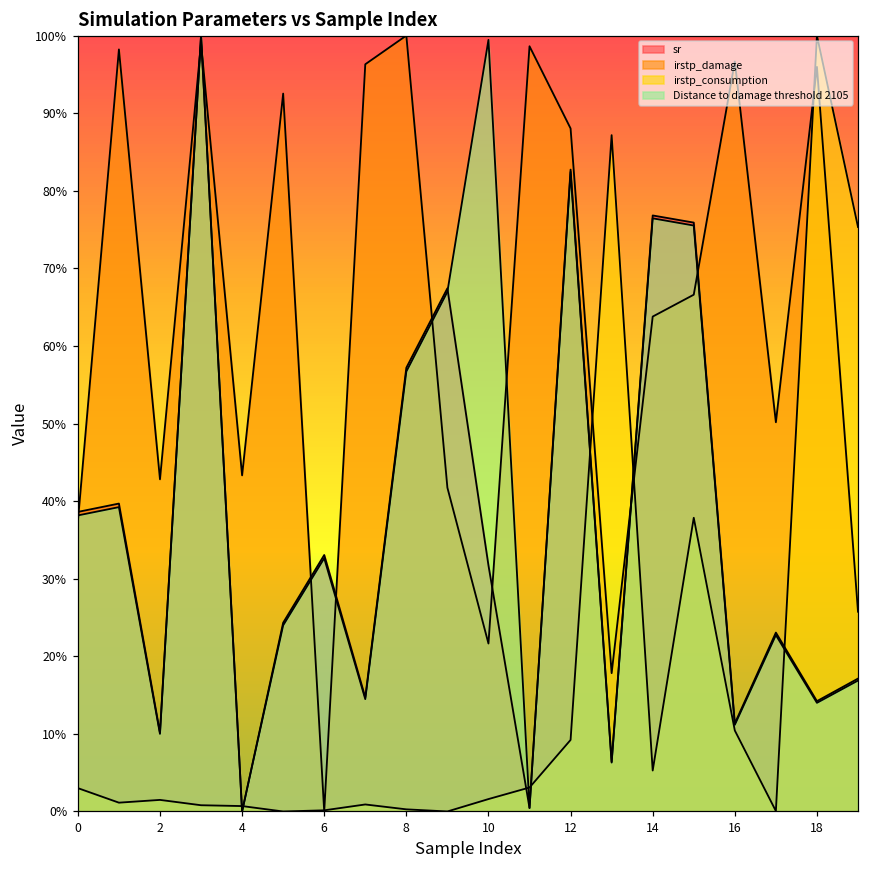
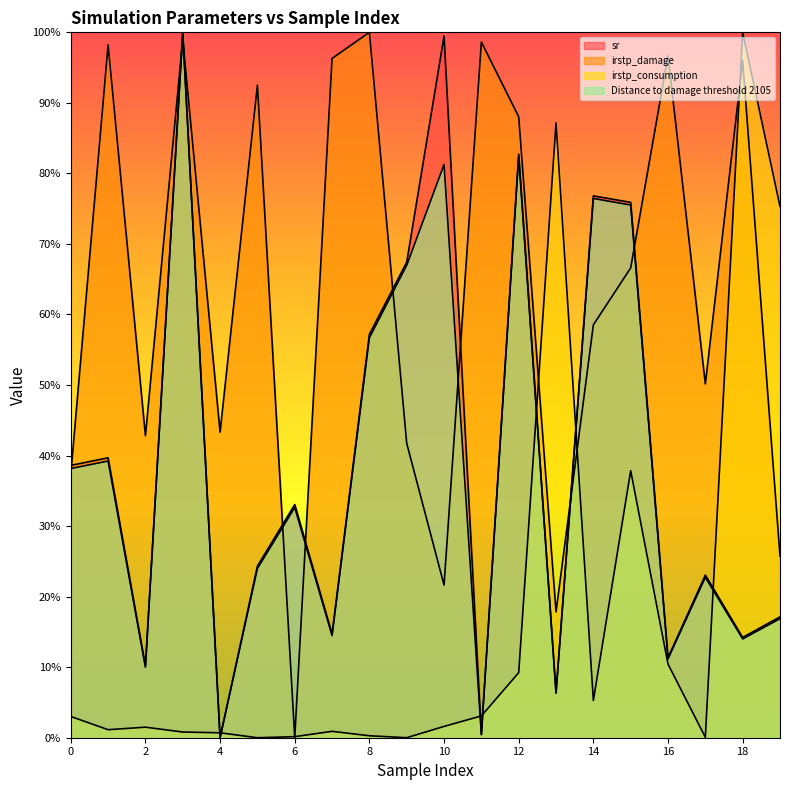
  {
    "sr": {
      "0": "39%",
      "6": "33%",
      "8": "57%",
-     "10": "32%",
+     "10": "99%",
      "14": "77%"
    },
    "irstp_damage": {
      "0": "37%",
      "2": "43%",
      "4": "43%",
      "8": "100%",
      "10": "22%",
      "12": "88%",
-     "14": "64%"
+     "14": "59%"
    },
    "irstp_consumption": {
      "0": "3%",
      "2": "1%",
      "4": "1%",
      "8": "0%",
      "10": "2%",
      "12": "9%",
      "14": "5%",
      "16": "10%",
      "18": "100%"
    },
    "Distance to damage threshold 2105": {
      "0": "38%",
      "6": "33%",
      "8": "57%",
-     "10": "99%",
+     "10": "81%",
      "14": "76%"
    }
  }
